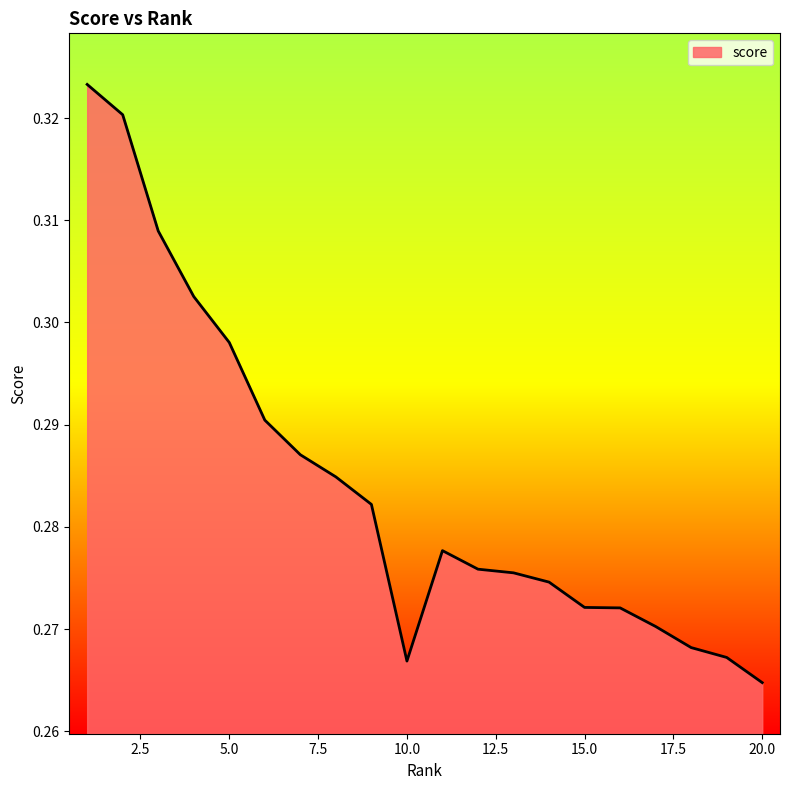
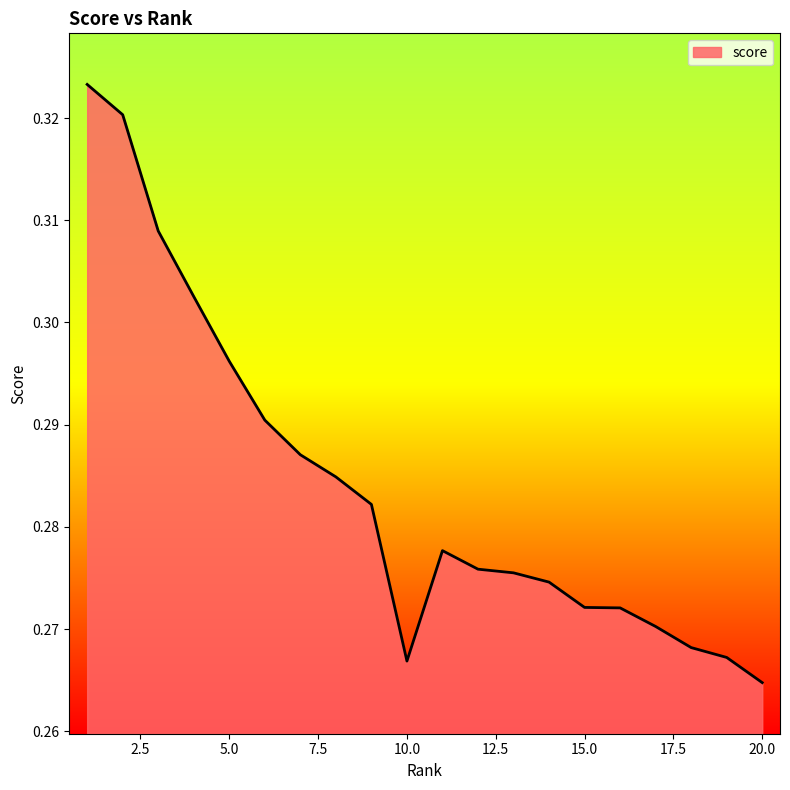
  {
-   "5.0": 0.2980,
+   "5.0": 0.2962,
    "10.0": 0.2669,
    "15.0": 0.2721,
    "20.0": 0.2648
  }
